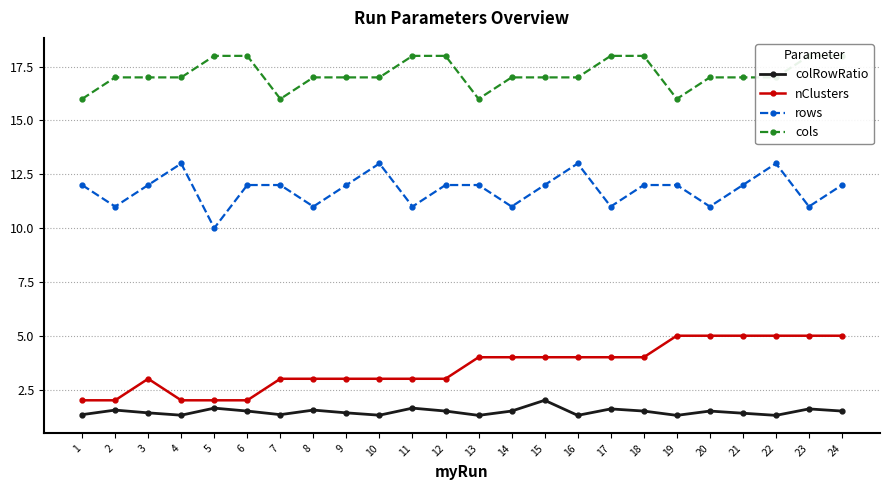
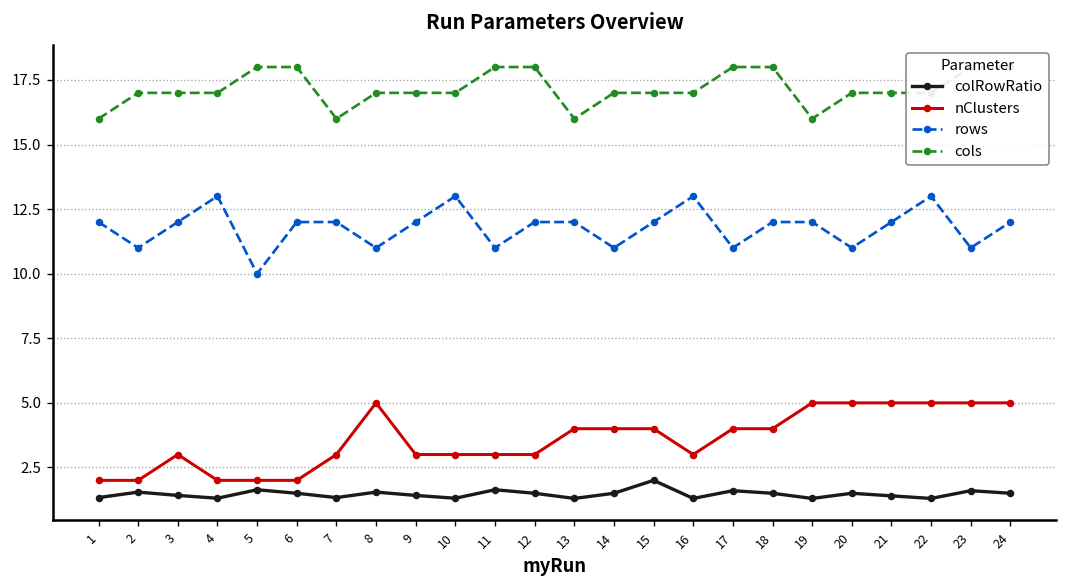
  {
    "colRowRatio": {
      "1": 1.3,
      "2": 1.5,
      "3": 1.4,
      "4": 1.3,
      "5": 1.6,
      "6": 1.5,
      "7": 1.3,
      "8": 1.5,
      "9": 1.4,
      "10": 1.3,
      "11": 1.6,
      "12": 1.5,
      "13": 1.3,
      "14": 1.5,
      "15": 2,
      "16": 1.3,
      "17": 1.6,
      "18": 1.5,
      "19": 1.3,
      "20": 1.5,
      "21": 1.4,
      "22": 1.3,
      "23": 1.6,
      "24": 1.5
    },
    "nClusters": {
      "1": 2,
      "2": 2,
      "3": 3,
      "4": 2,
      "5": 2,
      "6": 2,
      "7": 3,
-     "8": 3,
+     "8": 5,
      "9": 3,
      "10": 3,
      "11": 3,
      "12": 3,
      "13": 4,
      "14": 4,
      "15": 4,
-     "16": 4,
+     "16": 3,
      "17": 4,
      "18": 4,
      "19": 5,
      "20": 5,
      "21": 5,
      "22": 5,
      "23": 5,
      "24": 5
    },
    "rows": {
      "1": 12,
      "2": 11,
      "3": 12,
      "4": 13,
      "5": 10,
      "6": 12,
      "7": 12,
      "8": 11,
      "9": 12,
      "10": 13,
      "11": 11,
      "12": 12,
      "13": 12,
      "14": 11,
      "15": 12,
      "16": 13,
      "17": 11,
      "18": 12,
      "19": 12,
      "20": 11,
      "21": 12,
      "22": 13,
      "23": 11,
      "24": 12
    },
    "cols": {
      "1": 16,
      "2": 17,
      "3": 17,
      "4": 17,
      "5": 18,
      "6": 18,
      "7": 16,
      "8": 17,
      "9": 17,
      "10": 17,
      "11": 18,
      "12": 18,
      "13": 16,
      "14": 17,
      "15": 17,
      "16": 17,
      "17": 18,
      "18": 18,
      "19": 16,
      "20": 17,
      "21": 17
    }
  }
